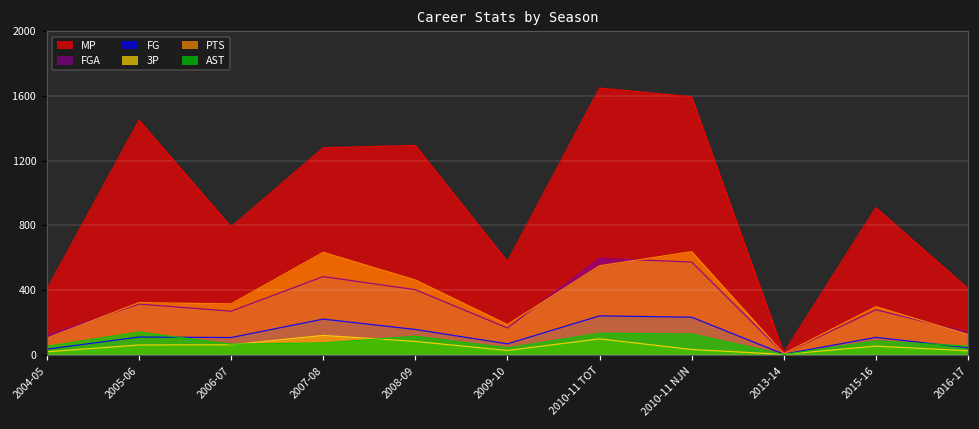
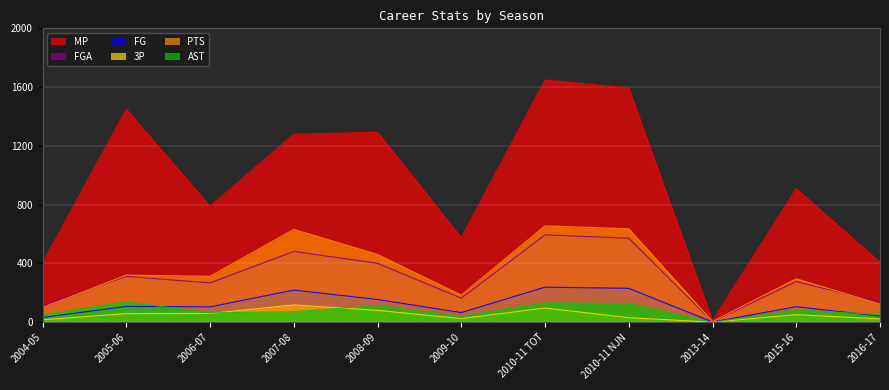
  {
    "MP": {
      "2004-05": 400,
      "2005-06": 1450,
      "2006-07": 790,
      "2007-08": 1280,
      "2008-09": 1290,
      "2009-10": 580,
      "2010-11 TOT": 1650,
      "2010-11 NJN": 1590,
      "2015-16": 910,
      "2016-17": 410
    },
    "FGA": {
      "2006-07": 270,
      "2007-08": 480,
      "2008-09": 400,
      "2009-10": 160,
      "2010-11 TOT": 600,
      "2010-11 NJN": 570,
      "2015-16": 280
    },
    "FG": {
      "2005-06": 110,
      "2006-07": 110,
      "2007-08": 220,
      "2008-09": 160,
      "2009-10": 70,
      "2010-11 TOT": 240,
      "2010-11 NJN": 230,
      "2015-16": 110
    },
    "3P": {
      "2005-06": 60,
      "2007-08": 120,
      "2008-09": 80,
      "2010-11 TOT": 100,
      "2010-11 NJN": 30,
      "2015-16": 50,
      "2016-17": 20
    },
    "PTS": {
      "2006-07": 310,
      "2007-08": 630,
      "2008-09": 460,
      "2009-10": 190,
-     "2010-11 TOT": 550,
+     "2010-11 TOT": 660,
      "2010-11 NJN": 640,
      "2015-16": 300
    },
    "AST": {
      "2004-05": 50,
      "2005-06": 140,
      "2007-08": 70,
      "2008-09": 110,
      "2010-11 TOT": 130,
      "2010-11 NJN": 130,
      "2015-16": 80
    }
  }
